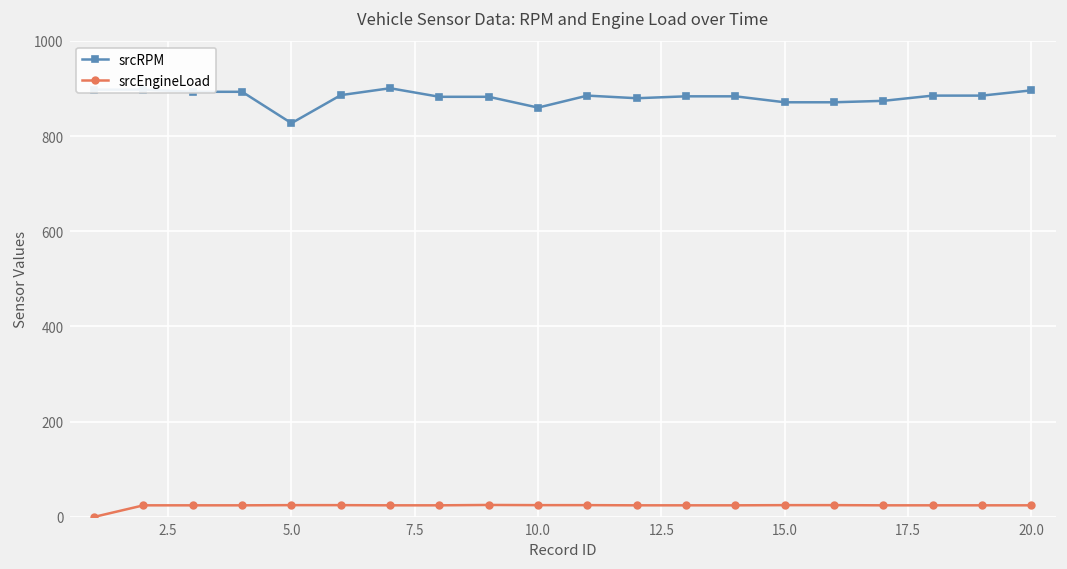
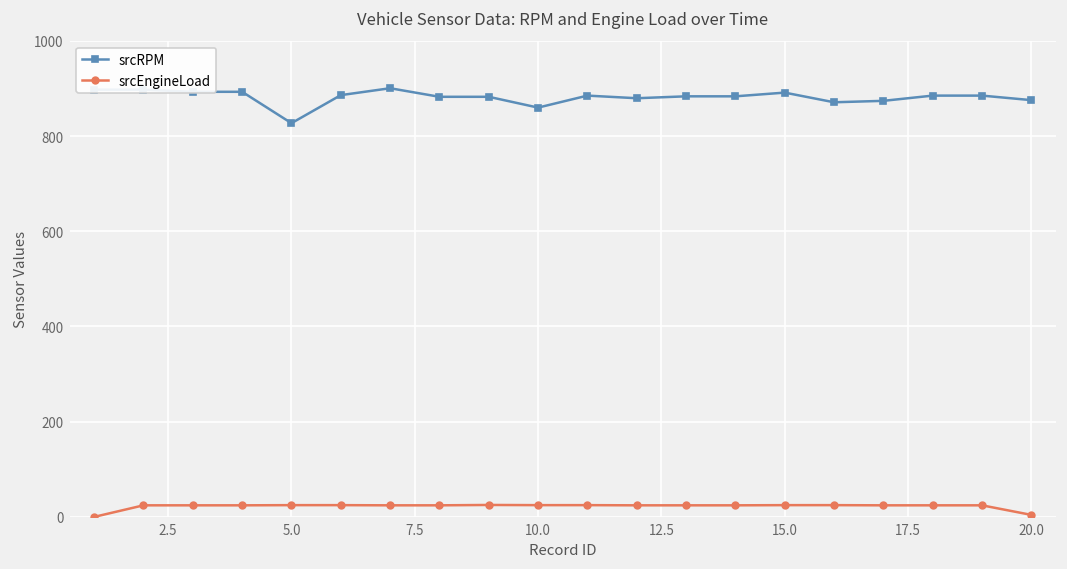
  {
    "srcRPM": {
      "5.0": 830,
      "10.0": 860,
-     "15.0": 870,
-     "20.0": 900
+     "15.0": 890,
+     "20.0": 880
    },
    "srcEngineLoad": {
      "5.0": 20,
      "10.0": 20,
      "15.0": 20,
-     "20.0": 20
+     "20.0": 0
    }
  }
